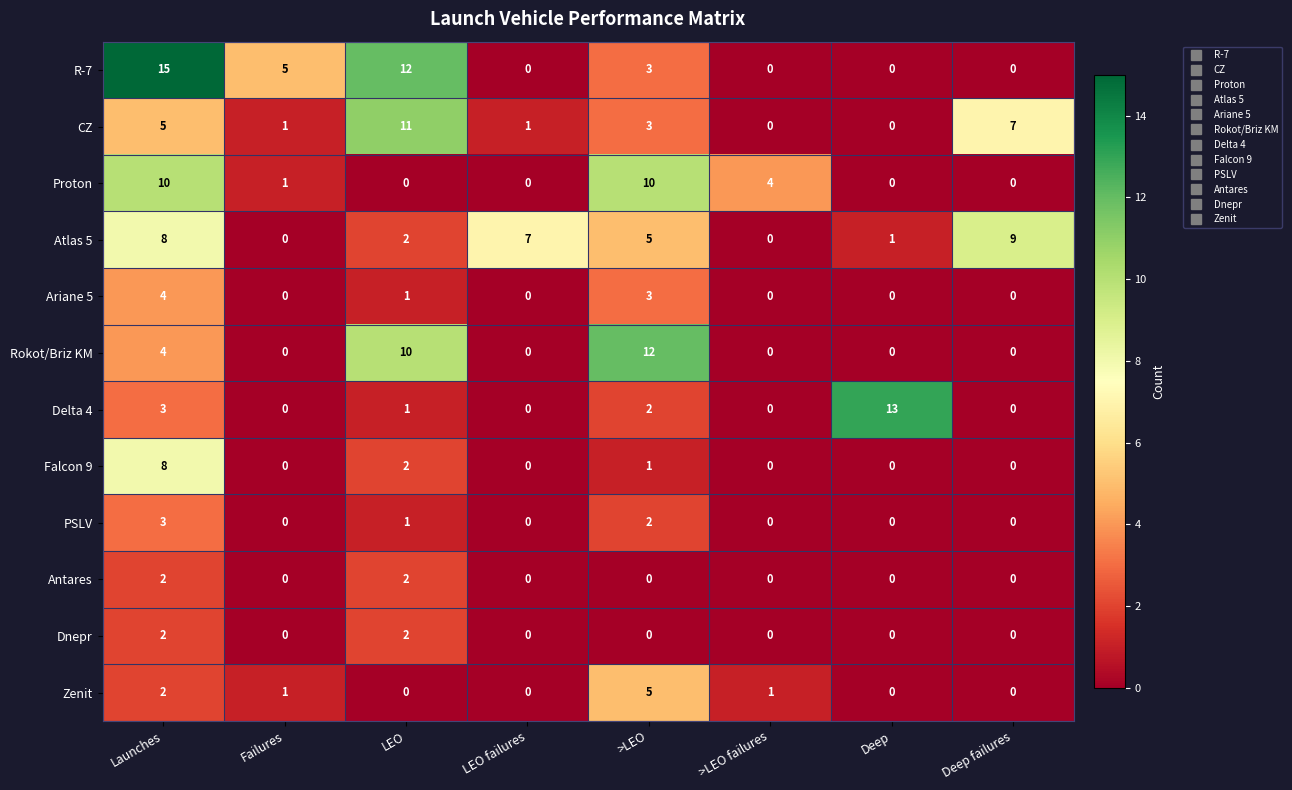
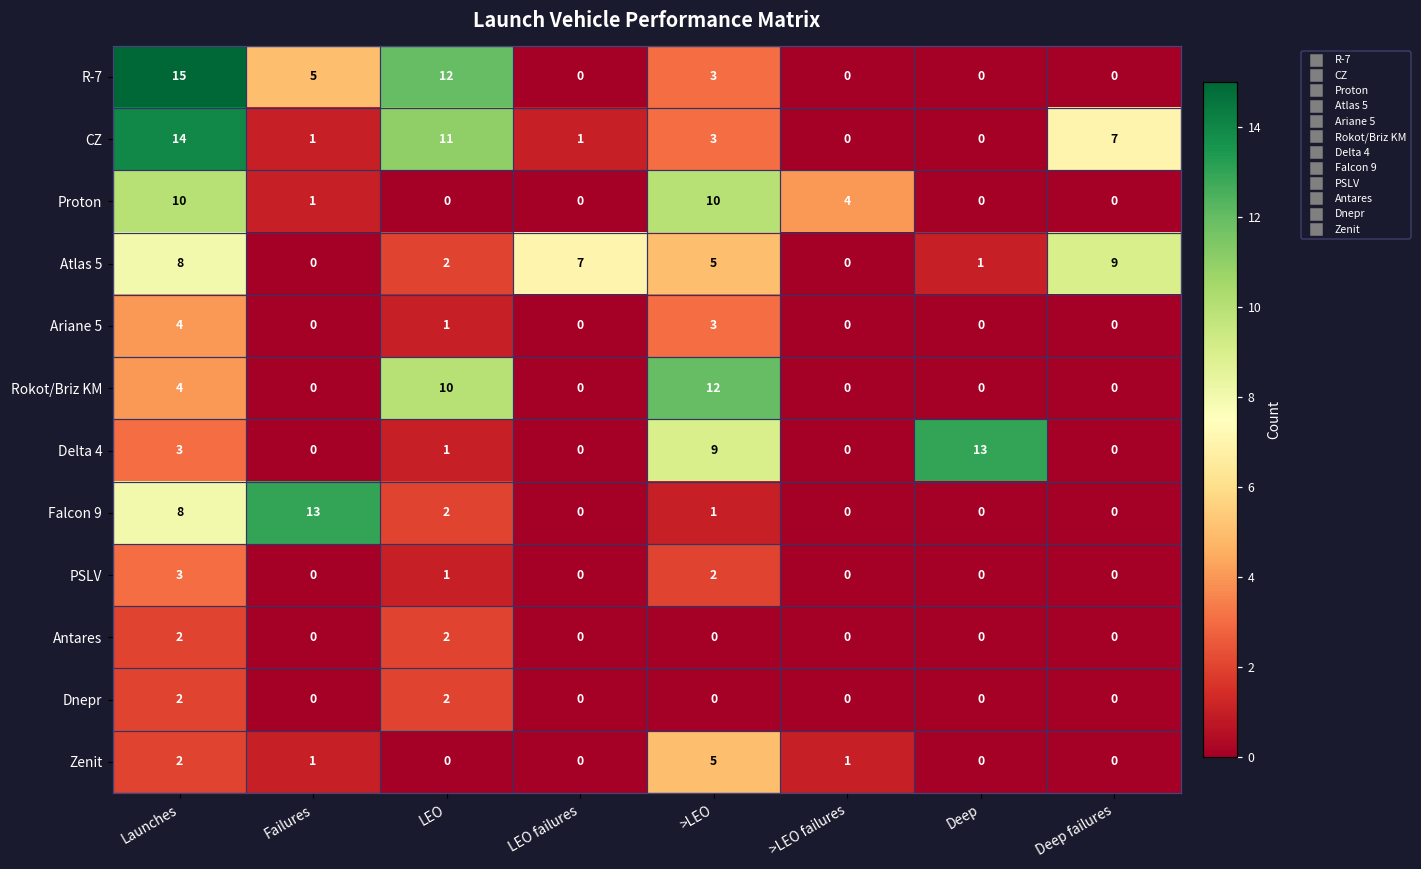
  {
    "R-7": {
      "Launches": 15,
      "Failures": 5,
      "LEO": 12,
      "LEO failures": 0,
      ">LEO": 3,
      ">LEO failures": 0,
      "Deep": 0,
      "Deep failures": 0
    },
    "CZ": {
-     "Launches": 5,
+     "Launches": 14,
      "Failures": 1,
      "LEO": 11,
      "LEO failures": 1,
      ">LEO": 3,
      ">LEO failures": 0,
      "Deep": 0,
      "Deep failures": 7
    },
    "Proton": {
      "Launches": 10,
      "Failures": 1,
      "LEO": 0,
      "LEO failures": 0,
      ">LEO": 10,
      ">LEO failures": 4,
      "Deep": 0,
      "Deep failures": 0
    },
    "Atlas 5": {
      "Launches": 8,
      "Failures": 0,
      "LEO": 2,
      "LEO failures": 7,
      ">LEO": 5,
      ">LEO failures": 0,
      "Deep": 1,
      "Deep failures": 9
    },
    "Ariane 5": {
      "Launches": 4,
      "Failures": 0,
      "LEO": 1,
      "LEO failures": 0,
      ">LEO": 3,
      ">LEO failures": 0,
      "Deep": 0,
      "Deep failures": 0
    },
    "Rokot/Briz KM": {
      "Launches": 4,
      "Failures": 0,
      "LEO": 10,
      "LEO failures": 0,
      ">LEO": 12,
      ">LEO failures": 0,
      "Deep": 0,
      "Deep failures": 0
    },
    "Delta 4": {
      "Launches": 3,
      "Failures": 0,
      "LEO": 1,
      "LEO failures": 0,
-     ">LEO": 2,
+     ">LEO": 9,
      ">LEO failures": 0,
      "Deep": 13,
      "Deep failures": 0
    },
    "Falcon 9": {
      "Launches": 8,
-     "Failures": 0,
+     "Failures": 13,
      "LEO": 2,
      "LEO failures": 0,
      ">LEO": 1,
      ">LEO failures": 0,
      "Deep": 0,
      "Deep failures": 0
    },
    "PSLV": {
      "Launches": 3,
      "Failures": 0,
      "LEO": 1,
      "LEO failures": 0,
      ">LEO": 2,
      ">LEO failures": 0,
      "Deep": 0,
      "Deep failures": 0
    },
    "Antares": {
      "Launches": 2,
      "Failures": 0,
      "LEO": 2,
      "LEO failures": 0,
      ">LEO": 0,
      ">LEO failures": 0,
      "Deep": 0,
      "Deep failures": 0
    },
    "Dnepr": {
      "Launches": 2,
      "Failures": 0,
      "LEO": 2,
      "LEO failures": 0,
      ">LEO": 0,
      ">LEO failures": 0,
      "Deep": 0,
      "Deep failures": 0
    },
    "Zenit": {
      "Launches": 2,
      "Failures": 1,
      "LEO": 0,
      "LEO failures": 0,
      ">LEO": 5,
      ">LEO failures": 1,
      "Deep": 0,
      "Deep failures": 0
    }
  }
